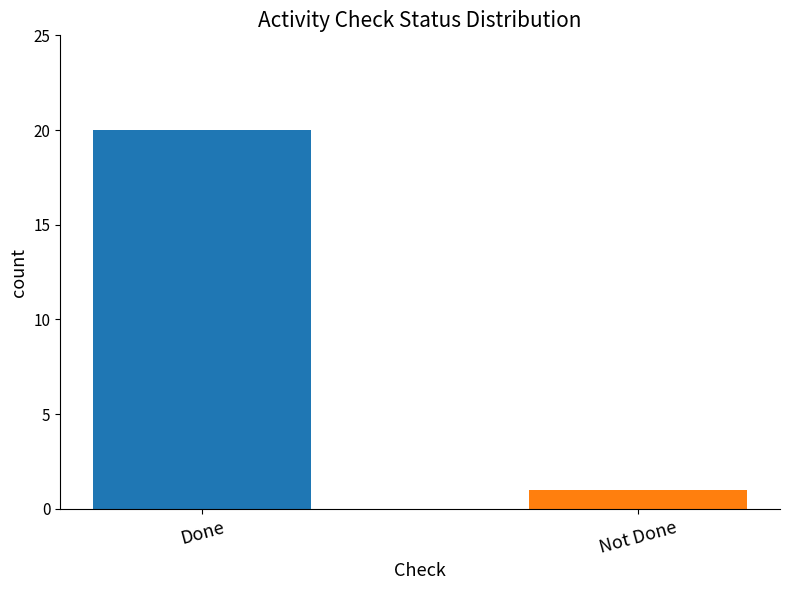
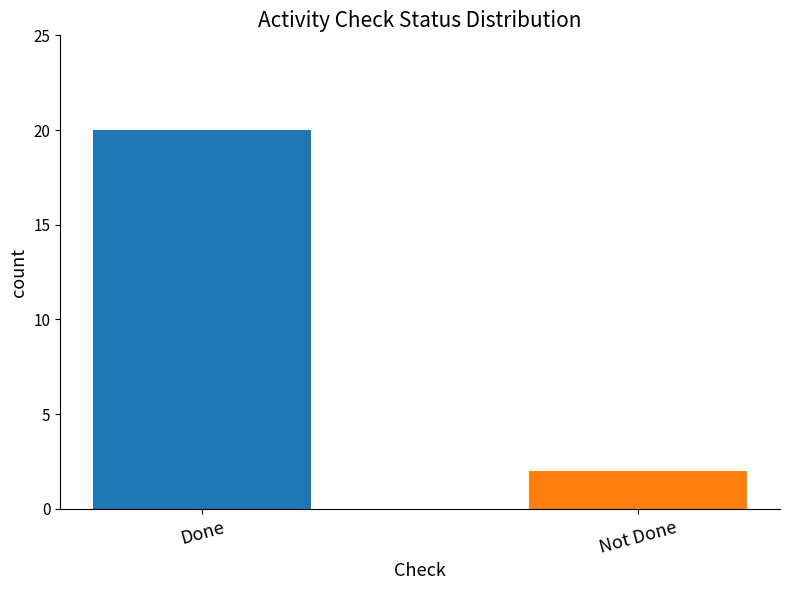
  {
    "Done": 20,
-   "Not Done": 1
+   "Not Done": 2
  }
